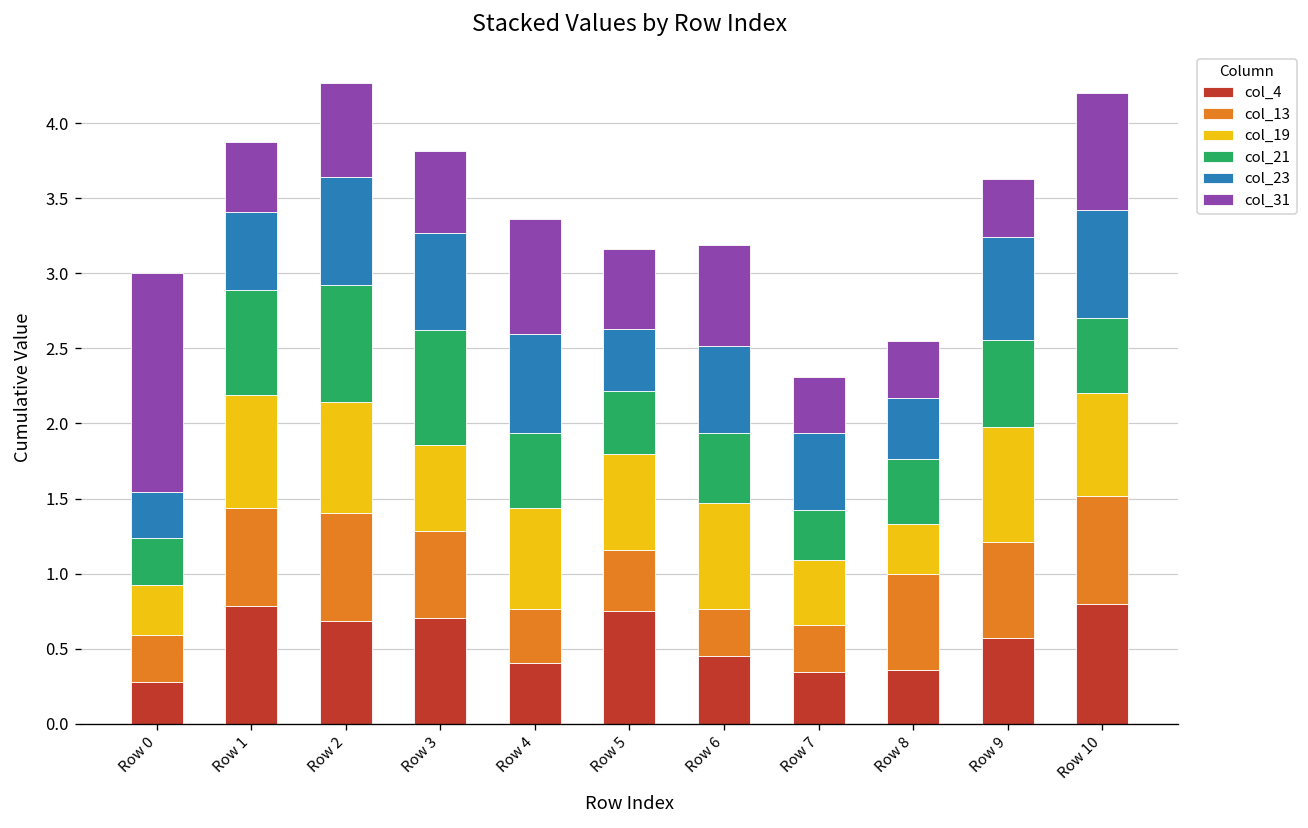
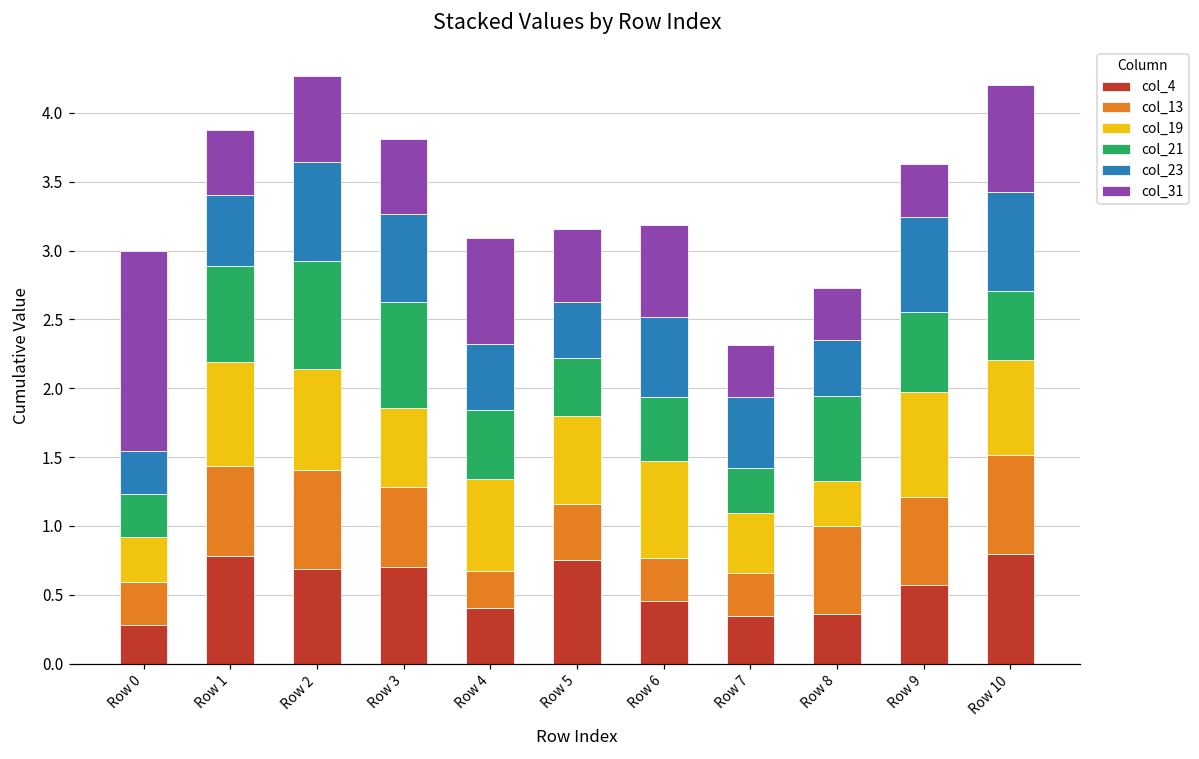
  {
    "col_4": {
      "Row 0": 0.28,
      "Row 1": 0.78,
      "Row 2": 0.69,
      "Row 3": 0.70,
      "Row 4": 0.41,
      "Row 5": 0.75,
      "Row 6": 0.45,
      "Row 7": 0.34,
      "Row 8": 0.36,
      "Row 9": 0.57,
      "Row 10": 0.80
    },
    "col_13": {
      "Row 0": 0.31,
      "Row 1": 0.66,
      "Row 2": 0.72,
      "Row 3": 0.58,
-     "Row 4": 0.36,
+     "Row 4": 0.26,
      "Row 5": 0.41,
      "Row 6": 0.31,
      "Row 7": 0.31,
      "Row 8": 0.64,
      "Row 9": 0.64,
      "Row 10": 0.72
    },
    "col_19": {
      "Row 0": 0.33,
      "Row 1": 0.75,
      "Row 2": 0.73,
      "Row 3": 0.58,
      "Row 4": 0.67,
      "Row 5": 0.64,
      "Row 6": 0.70,
      "Row 7": 0.44,
      "Row 8": 0.33,
      "Row 9": 0.77,
      "Row 10": 0.69
    },
    "col_21": {
      "Row 0": 0.31,
      "Row 1": 0.70,
      "Row 2": 0.78,
      "Row 3": 0.77,
      "Row 4": 0.50,
      "Row 5": 0.42,
      "Row 6": 0.47,
      "Row 7": 0.33,
-     "Row 8": 0.44,
+     "Row 8": 0.62,
      "Row 9": 0.58,
      "Row 10": 0.50
    },
    "col_23": {
      "Row 0": 0.31,
      "Row 1": 0.52,
      "Row 2": 0.72,
      "Row 3": 0.64,
-     "Row 4": 0.66,
+     "Row 4": 0.48,
      "Row 5": 0.41,
      "Row 6": 0.58,
      "Row 7": 0.52,
      "Row 8": 0.41,
      "Row 9": 0.69,
      "Row 10": 0.72
    },
    "col_31": {
      "Row 0": 1.45,
      "Row 1": 0.47,
      "Row 2": 0.63,
      "Row 3": 0.55,
      "Row 4": 0.77,
      "Row 5": 0.53,
      "Row 6": 0.67,
      "Row 7": 0.38,
      "Row 8": 0.38,
      "Row 9": 0.39,
      "Row 10": 0.78
    }
  }
